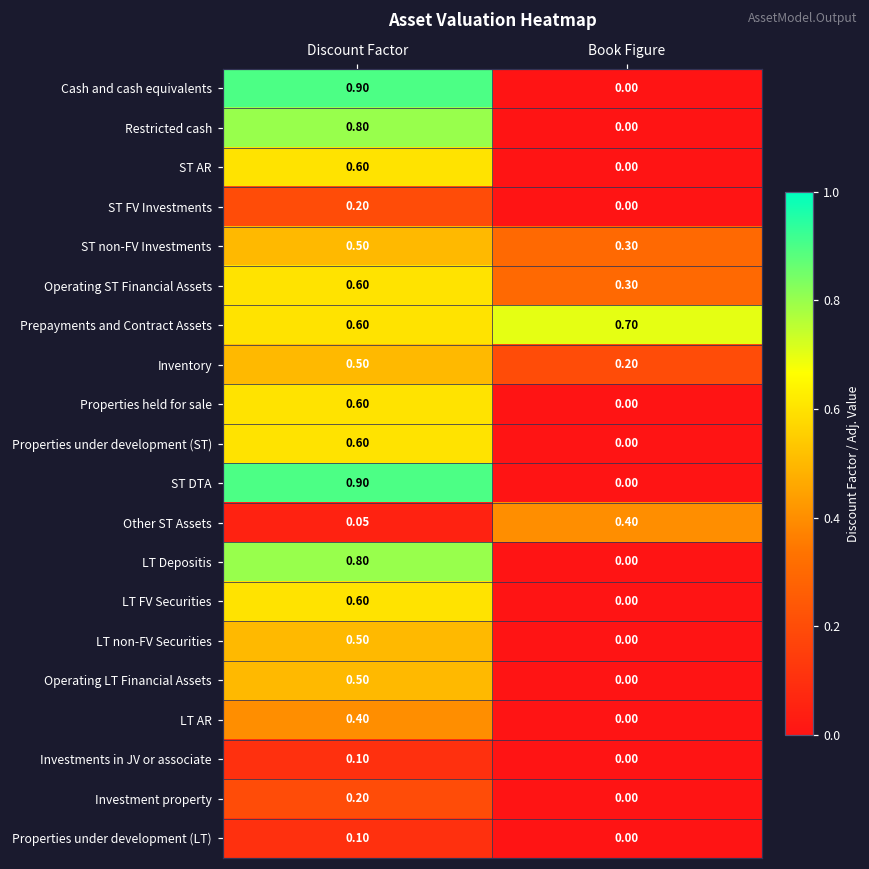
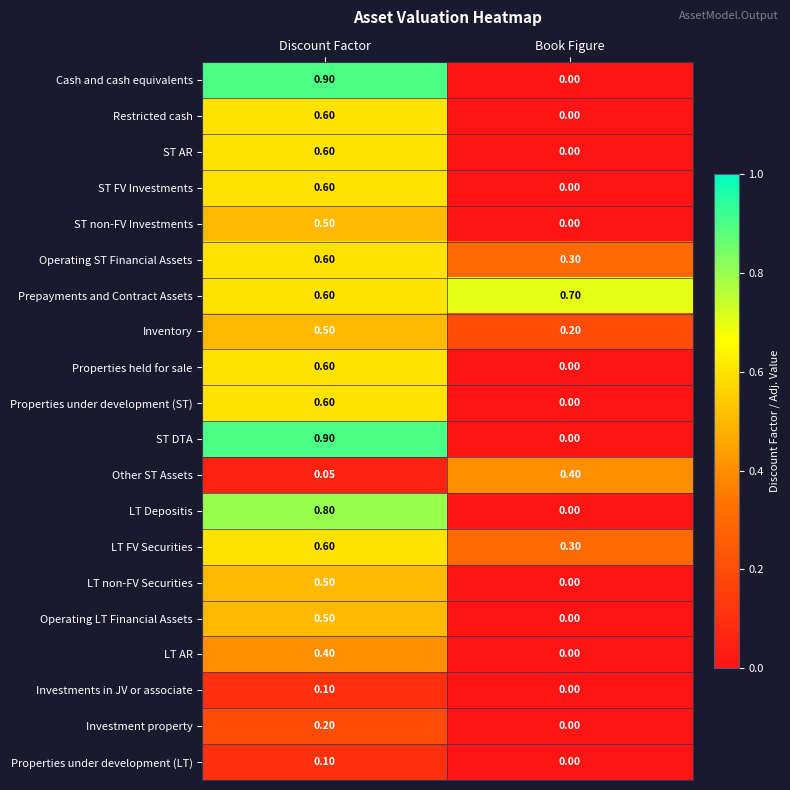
  {
    "Cash and cash equivalents": {
      "Discount Factor": 0.90,
      "Book Figure": 0.00
    },
    "Restricted cash": {
-     "Discount Factor": 0.80,
+     "Discount Factor": 0.60,
      "Book Figure": 0.00
    },
    "ST AR": {
      "Discount Factor": 0.60,
      "Book Figure": 0.00
    },
    "ST FV Investments": {
-     "Discount Factor": 0.20,
+     "Discount Factor": 0.60,
      "Book Figure": 0.00
    },
    "ST non-FV Investments": {
      "Discount Factor": 0.50,
-     "Book Figure": 0.30
+     "Book Figure": 0.00
    },
    "Operating ST Financial Assets": {
      "Discount Factor": 0.60,
      "Book Figure": 0.30
    },
    "Prepayments and Contract Assets": {
      "Discount Factor": 0.60,
      "Book Figure": 0.70
    },
    "Inventory": {
      "Discount Factor": 0.50,
      "Book Figure": 0.20
    },
    "Properties held for sale": {
      "Discount Factor": 0.60,
      "Book Figure": 0.00
    },
    "Properties under development (ST)": {
      "Discount Factor": 0.60,
      "Book Figure": 0.00
    },
    "ST DTA": {
      "Discount Factor": 0.90,
      "Book Figure": 0.00
    },
    "Other ST Assets": {
      "Discount Factor": 0.05,
      "Book Figure": 0.40
    },
    "LT Depositis": {
      "Discount Factor": 0.80,
      "Book Figure": 0.00
    },
    "LT FV Securities": {
      "Discount Factor": 0.60,
-     "Book Figure": 0.00
+     "Book Figure": 0.30
    },
    "LT non-FV Securities": {
      "Discount Factor": 0.50,
      "Book Figure": 0.00
    },
    "Operating LT Financial Assets": {
      "Discount Factor": 0.50,
      "Book Figure": 0.00
    },
    "LT AR": {
      "Discount Factor": 0.40,
      "Book Figure": 0.00
    },
    "Investments in JV or associate": {
      "Discount Factor": 0.10,
      "Book Figure": 0.00
    },
    "Investment property": {
      "Discount Factor": 0.20,
      "Book Figure": 0.00
    },
    "Properties under development (LT)": {
      "Discount Factor": 0.10,
      "Book Figure": 0.00
    }
  }
